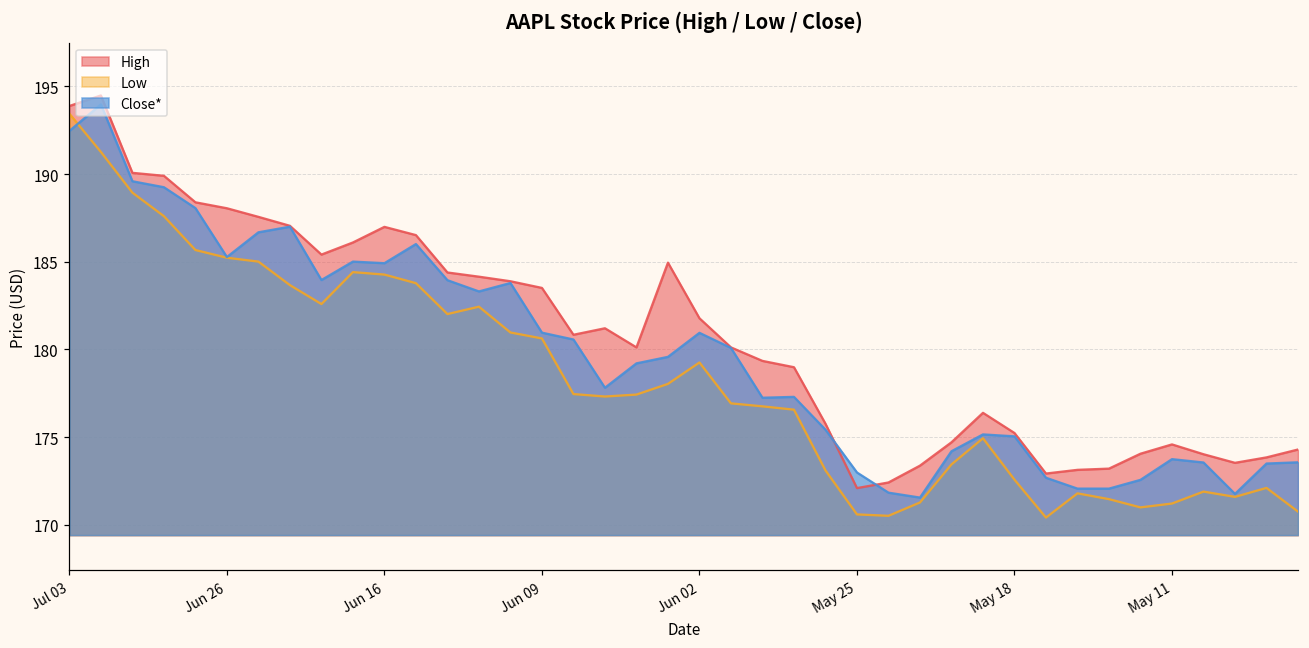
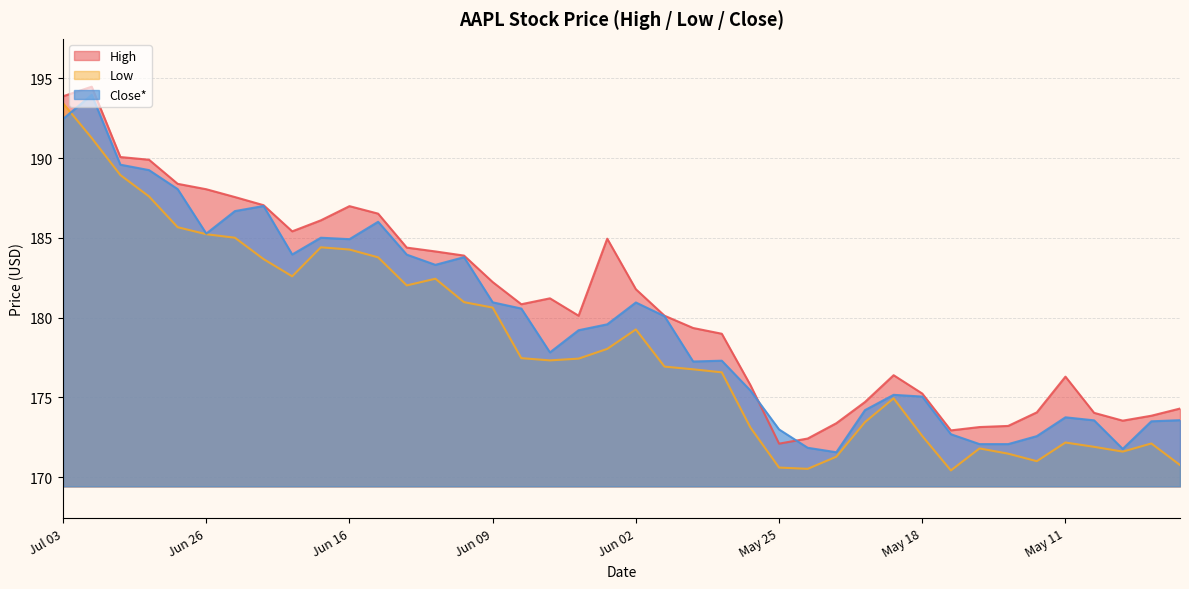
  {
    "High": {
      "Jul 03": 193.9,
      "Jun 26": 188.1,
      "Jun 16": 187.0,
-     "Jun 09": 183.5,
+     "Jun 09": 182.2,
      "Jun 02": 181.8,
      "May 25": 172.1,
      "May 18": 175.2,
-     "May 11": 174.6
+     "May 11": 176.3
    },
    "Low": {
      "Jul 03": 193.4,
      "Jun 16": 184.3,
      "Jun 09": 180.6,
      "Jun 02": 179.3,
      "May 25": 170.6,
      "May 18": 172.6,
-     "May 11": 171.2
+     "May 11": 172.2
    },
    "Close*": {
      "Jul 03": 192.5,
      "Jun 16": 184.9,
      "Jun 09": 181.0,
      "Jun 02": 181.0,
      "May 25": 173.0,
      "May 18": 175.1,
      "May 11": 173.8
    }
  }
